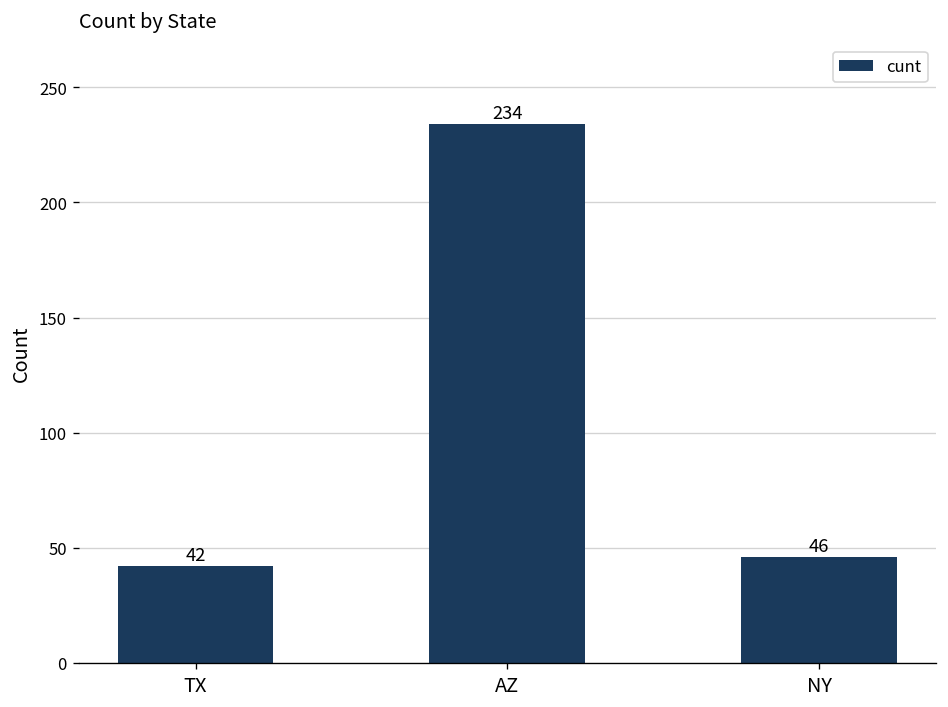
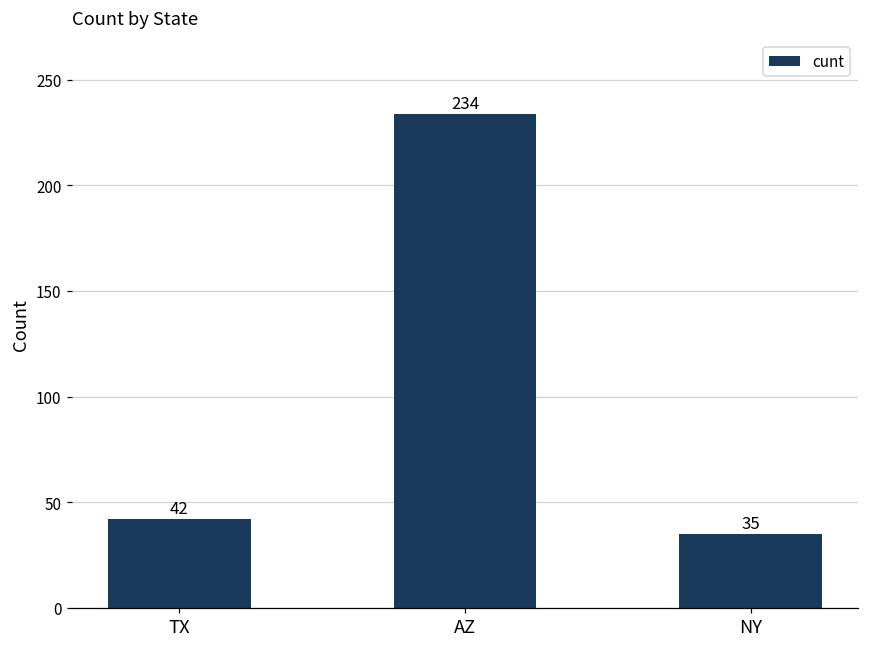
  {
    "TX": 42,
    "AZ": 234,
-   "NY": 46
+   "NY": 35
  }
